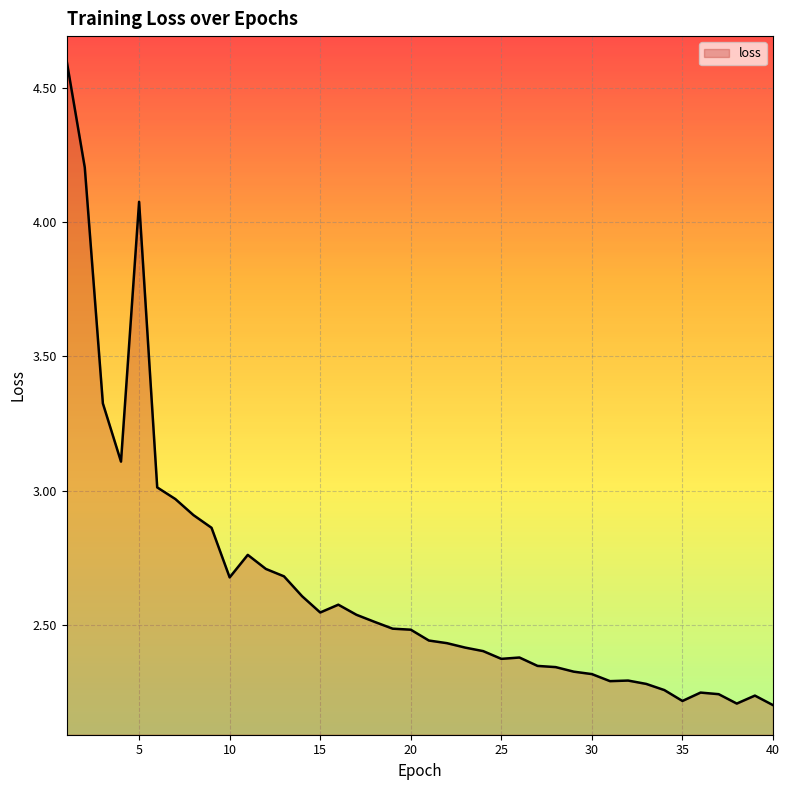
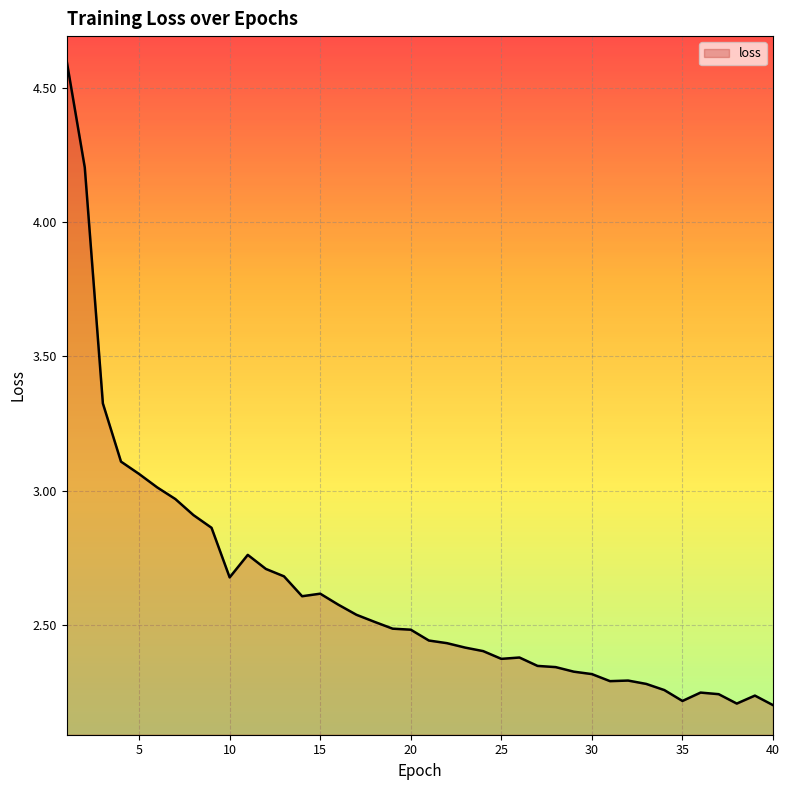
  {
-   "5": 4.08,
+   "5": 3.06,
    "10": 2.68,
-   "15": 2.55,
+   "15": 2.62,
    "20": 2.48,
    "25": 2.37,
    "30": 2.32,
    "35": 2.22,
    "40": 2.20
  }
